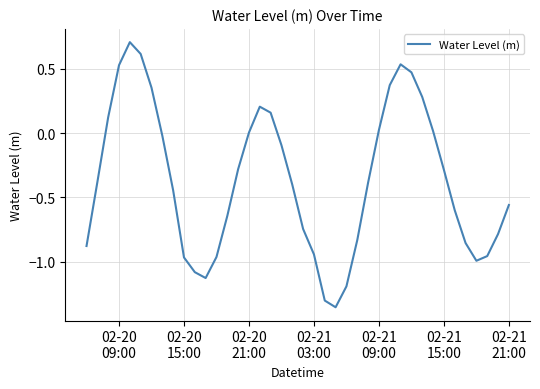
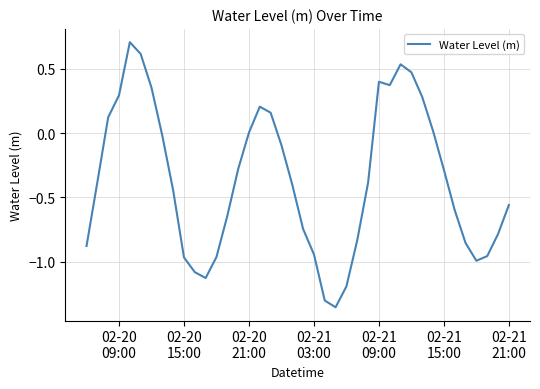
  {
-   "02-20 09:00": 0.53,
+   "02-20 09:00": 0.29,
    "02-20 15:00": -0.97,
    "02-20 21:00": 0.00,
    "02-21 03:00": -0.94,
-   "02-21 09:00": 0.02,
+   "02-21 09:00": 0.40,
    "02-21 15:00": -0.29,
    "02-21 21:00": -0.56
  }
